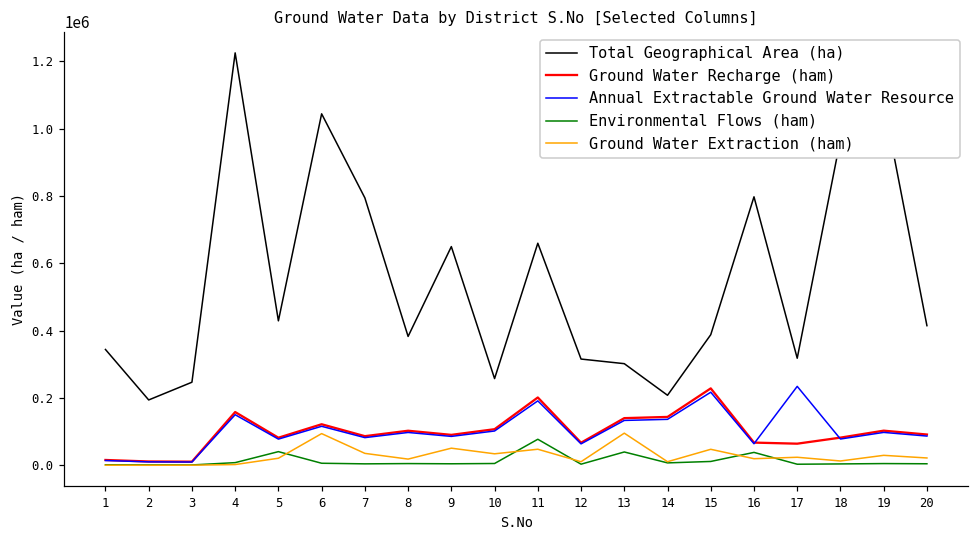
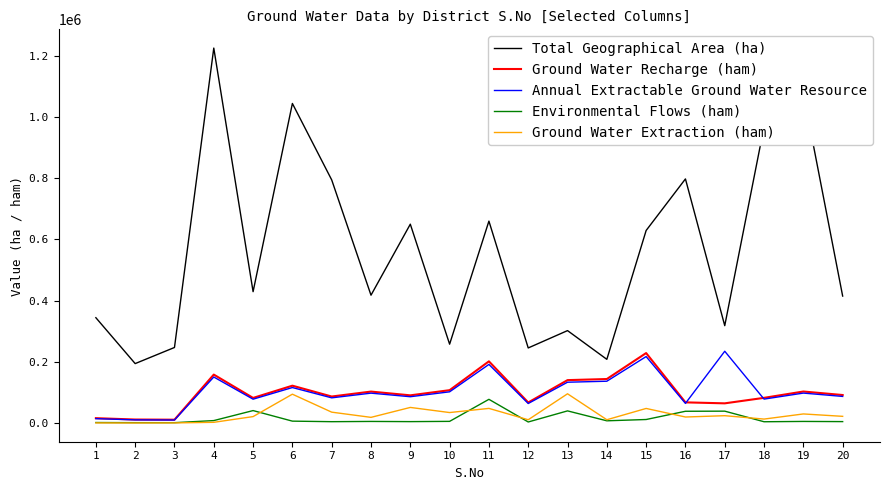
  {
    "Total Geographical Area (ha)": {
      "1": 340000,
      "2": 190000,
      "3": 250000,
      "4": 1230000,
      "5": 430000,
      "6": 1040000,
      "7": 790000,
-     "8": 380000,
+     "8": 420000,
      "9": 650000,
      "10": 260000,
      "11": 660000,
-     "12": 320000,
+     "12": 250000,
      "13": 300000,
      "14": 210000,
-     "15": 390000,
+     "15": 630000,
      "16": 800000,
      "17": 320000,
      "20": 410000
    },
    "Ground Water Recharge (ham)": {
      "11": 200000,
      "15": 230000,
      "17": 60000
    },
    "Annual Extractable Ground Water Resource": {
      "11": 190000,
      "15": 220000,
      "17": 230000
    },
    "Environmental Flows (ham)": {
      "5": 40000,
      "6": 10000,
      "7": 0,
      "8": 10000,
      "9": 0,
      "10": 10000,
      "11": 80000,
      "13": 40000,
      "15": 10000,
      "16": 40000,
-     "17": 0,
+     "17": 40000,
      "18": 0,
      "19": 10000,
      "20": 0
    },
    "Ground Water Extraction (ham)": {
      "5": 20000,
      "6": 90000,
      "7": 40000,
      "8": 20000,
      "9": 50000,
      "10": 30000,
      "11": 50000,
      "13": 100000,
      "15": 50000,
      "16": 20000,
      "17": 20000,
      "18": 10000,
      "19": 30000,
      "20": 20000
    }
  }
